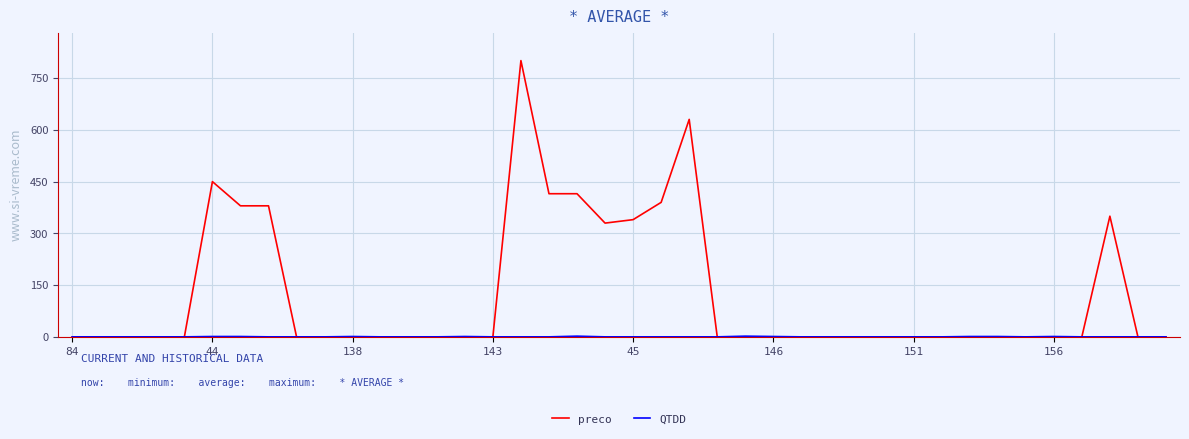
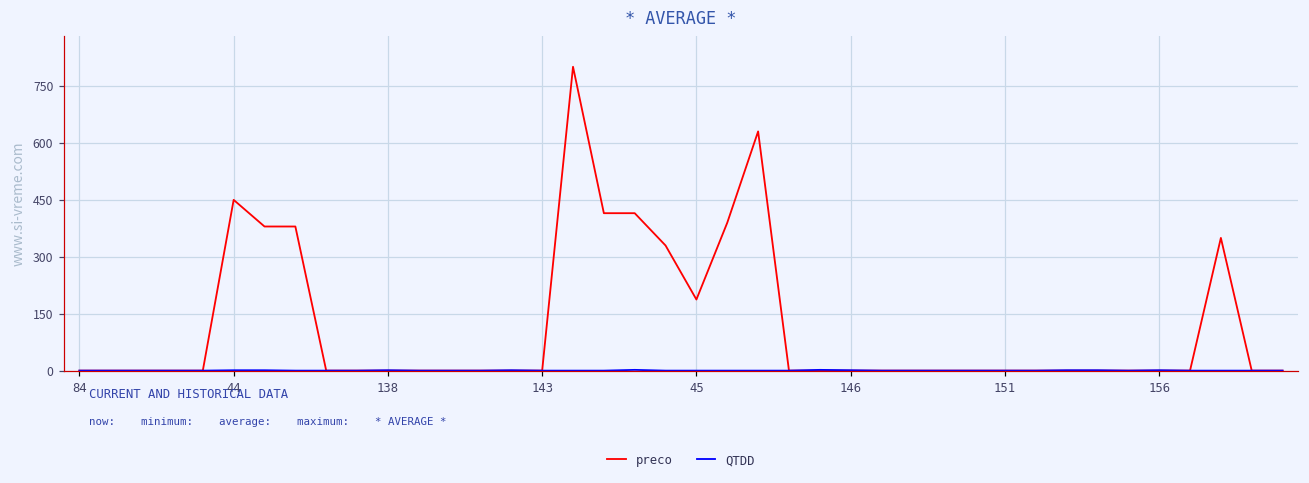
  {
    "preco": {
      "44": 450,
-     "45": 340
+     "45": 190
    },
    "QTDD": {
      "44": 0,
      "45": 0
    }
  }
